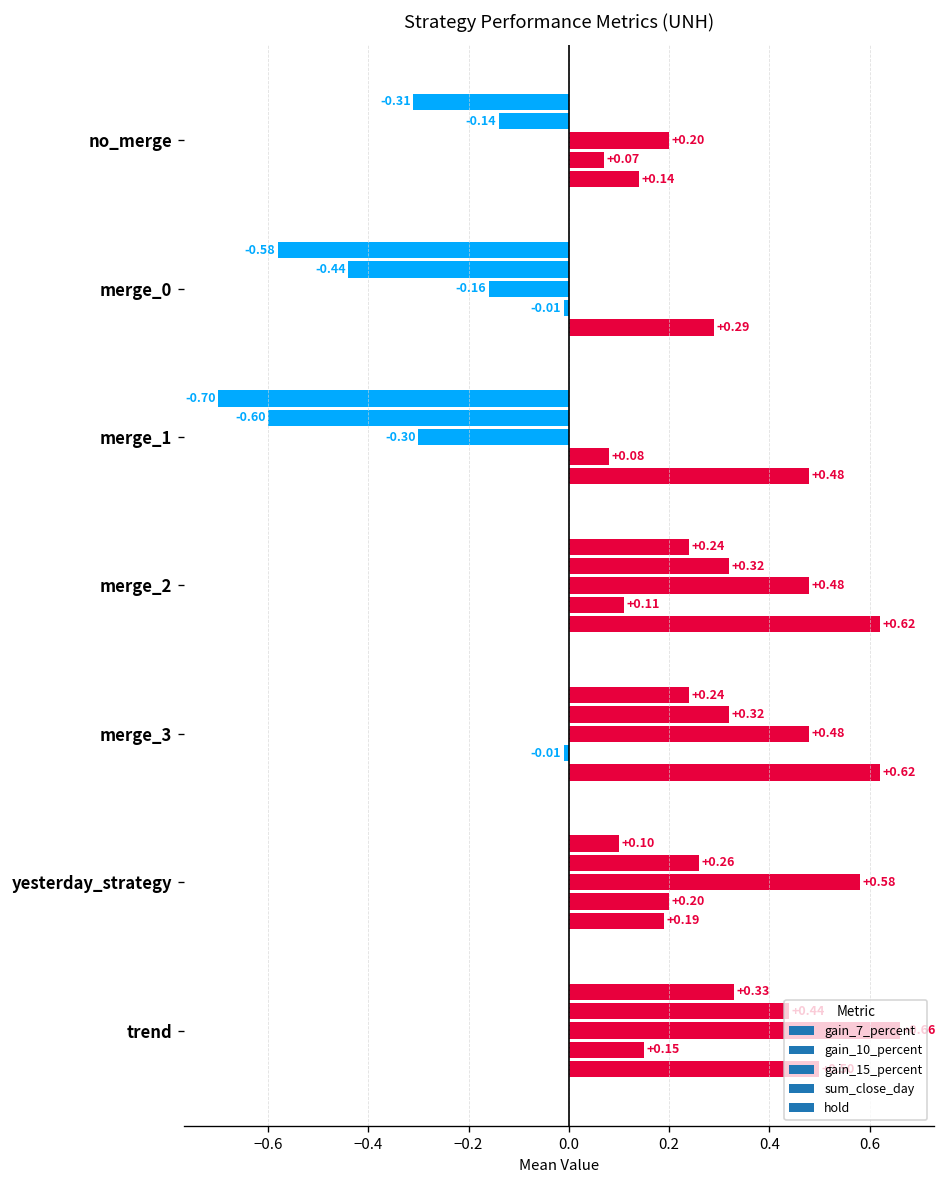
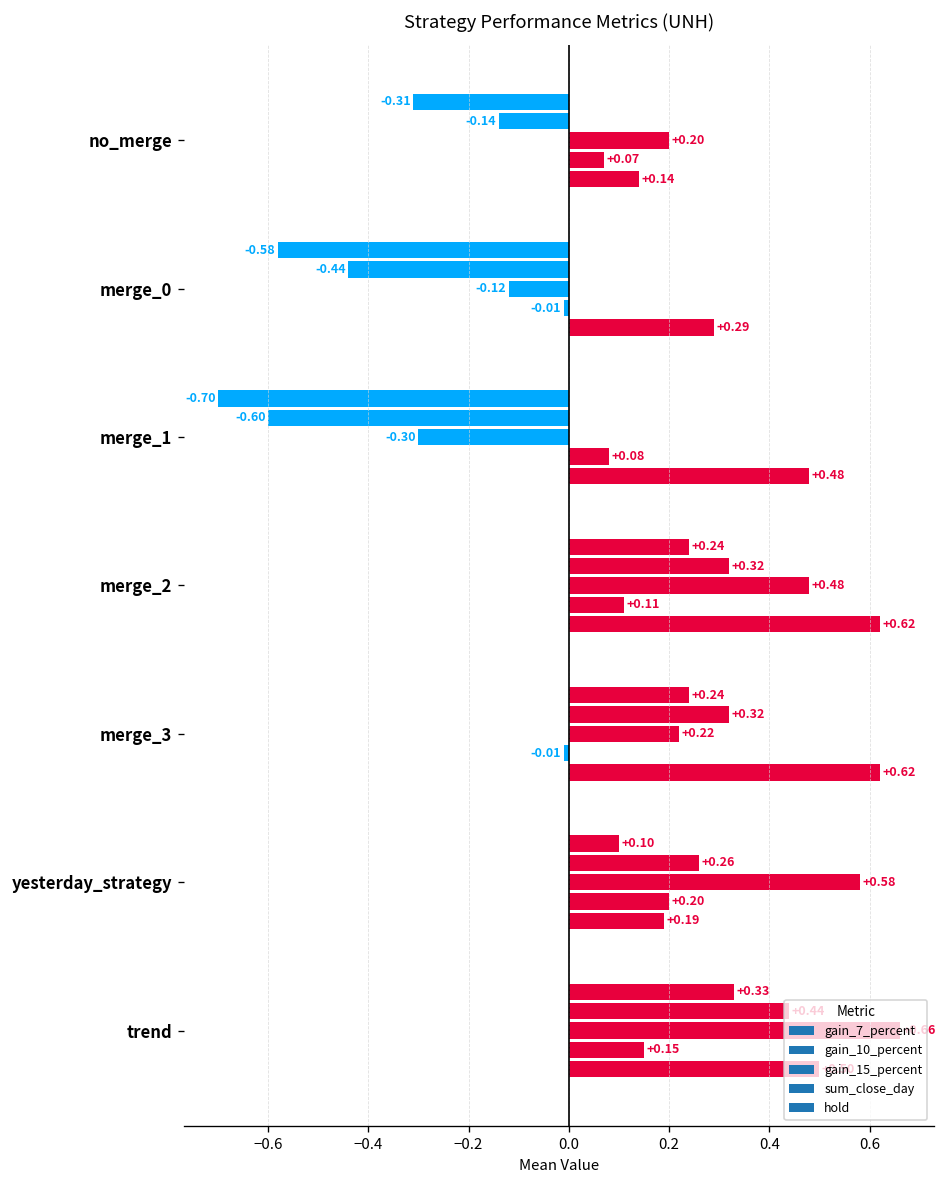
  {
    "no_merge": "+0.20",
-   "merge_0": "-0.16",
+   "merge_0": "-0.12",
    "merge_1": "-0.30",
    "merge_2": "+0.48",
-   "merge_3": "+0.48",
+   "merge_3": "+0.22",
    "yesterday_strategy": "+0.58"
  }
